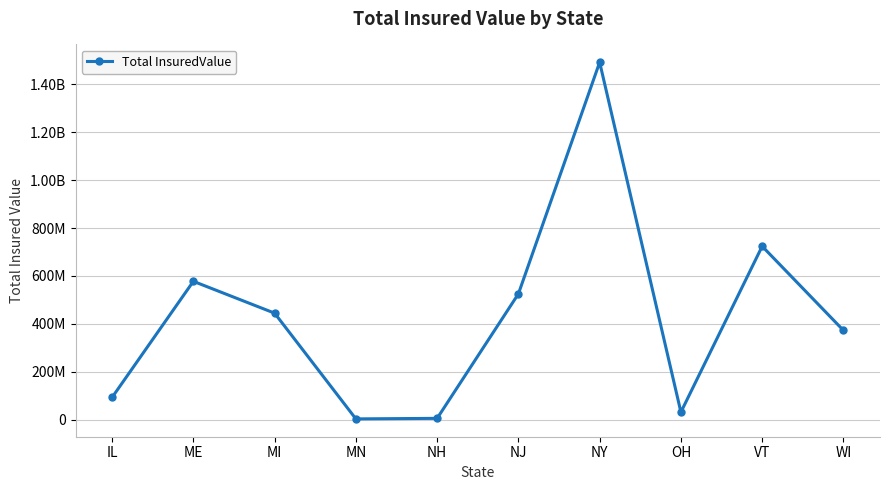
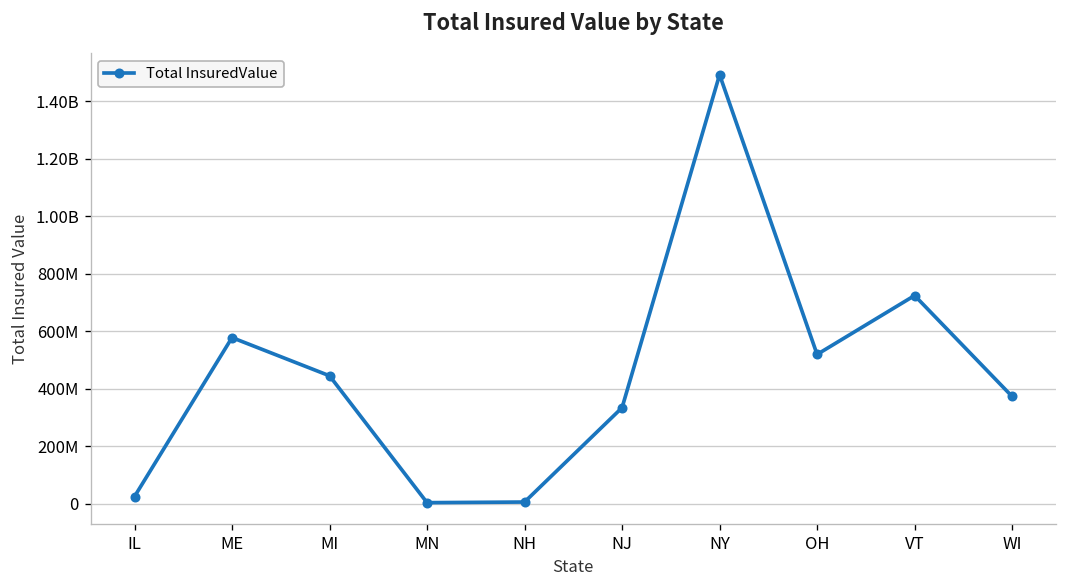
  {
-   "IL": 90000000,
+   "IL": 20000000,
    "ME": 580000000,
    "MI": 440000000,
    "MN": 0,
    "NH": 10000000,
-   "NJ": 530000000,
+   "NJ": 330000000,
    "NY": 1490000000,
-   "OH": 30000000,
+   "OH": 520000000,
    "VT": 720000000,
    "WI": 370000000
  }
